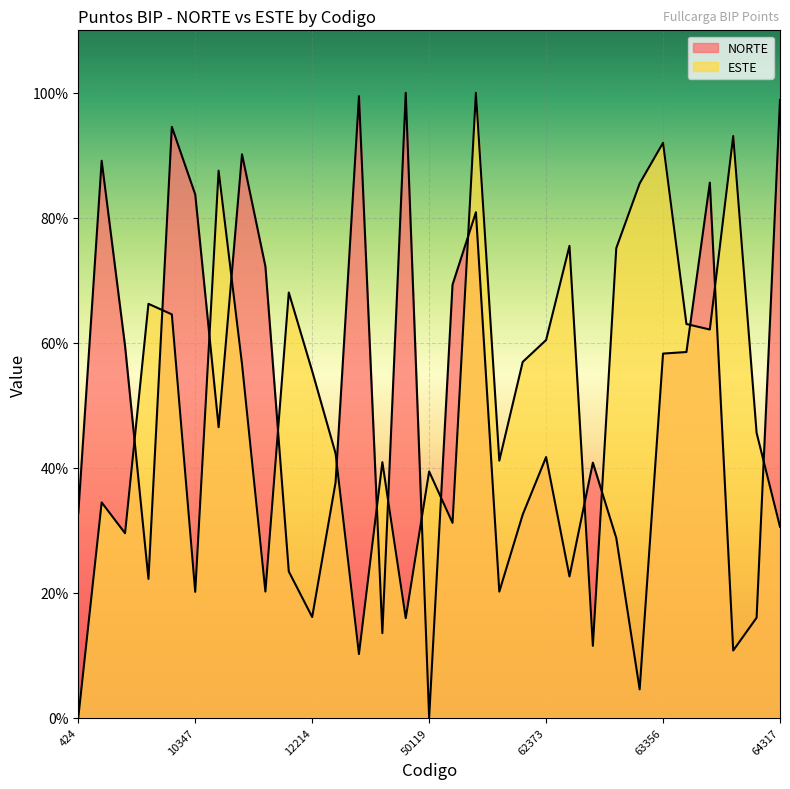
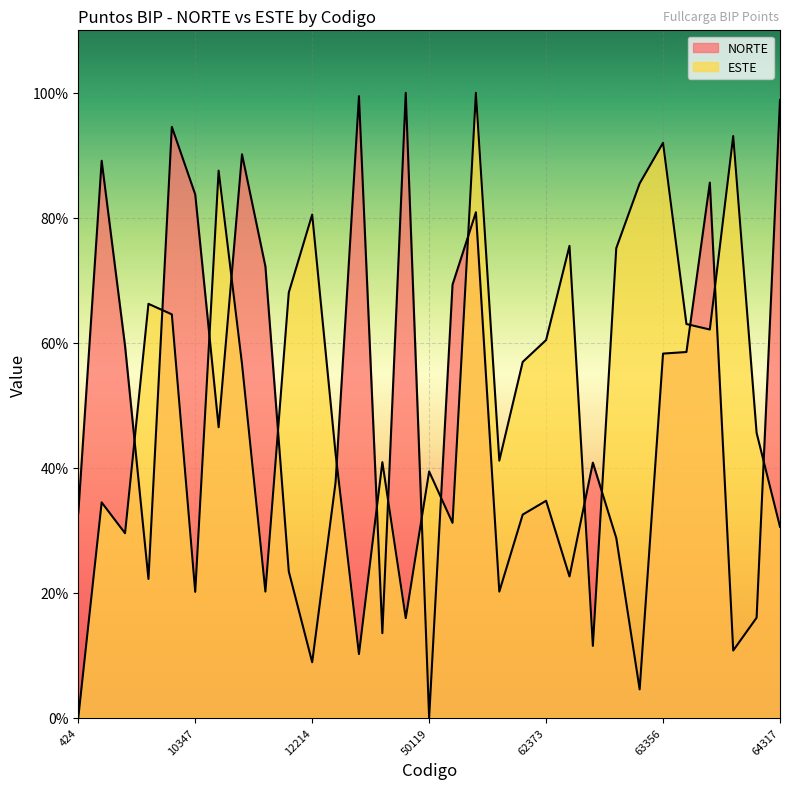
  {
    "NORTE": {
      "424": "33%",
      "10347": "84%",
-     "12214": "16%",
+     "12214": "9%",
      "50119": "0%",
-     "62373": "42%",
+     "62373": "35%",
      "63356": "58%",
      "64317": "99%"
    },
    "ESTE": {
      "424": "0%",
      "10347": "20%",
-     "12214": "55%",
+     "12214": "81%",
      "50119": "39%",
      "62373": "60%",
      "63356": "92%",
      "64317": "31%"
    }
  }
